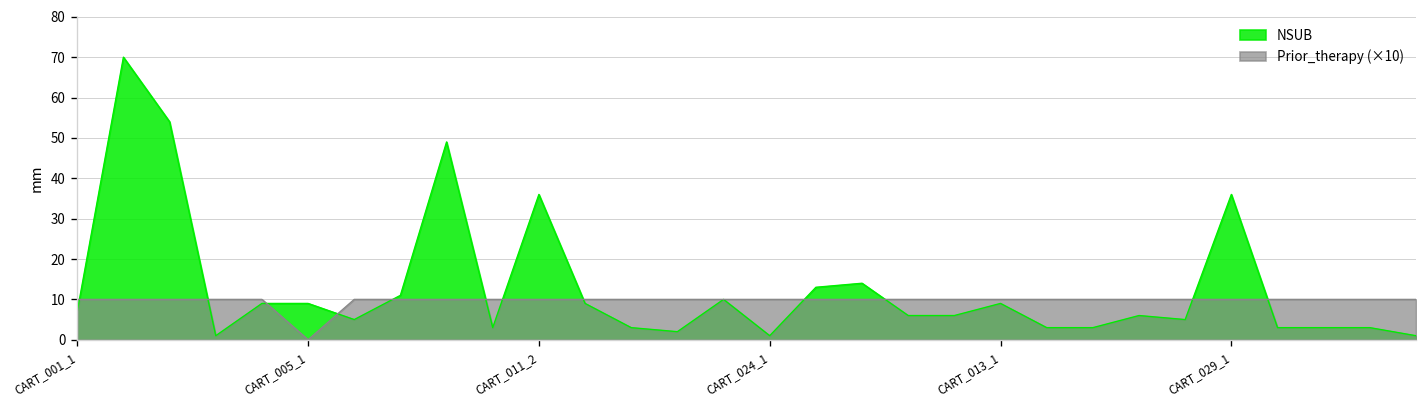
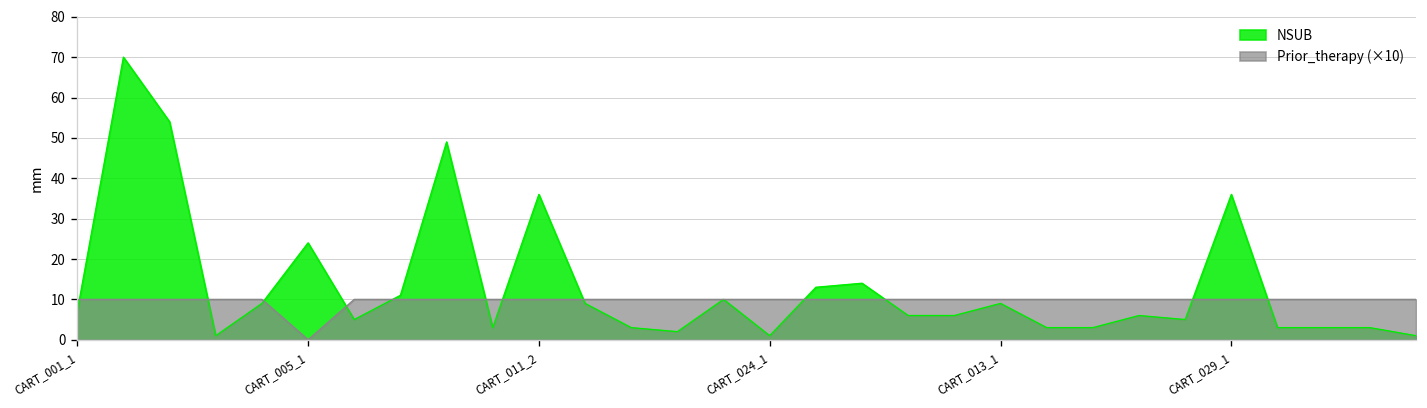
  {
    "NSUB": {
      "CART_001_1": 7,
-     "CART_005_1": 9,
+     "CART_005_1": 24,
      "CART_011_2": 36,
      "CART_024_1": 1,
      "CART_013_1": 9,
      "CART_029_1": 36
    },
    "Prior_therapy (×10)": {
      "CART_001_1": 10,
      "CART_005_1": 0,
      "CART_011_2": 10,
      "CART_024_1": 10,
      "CART_013_1": 10,
      "CART_029_1": 10
    }
  }
